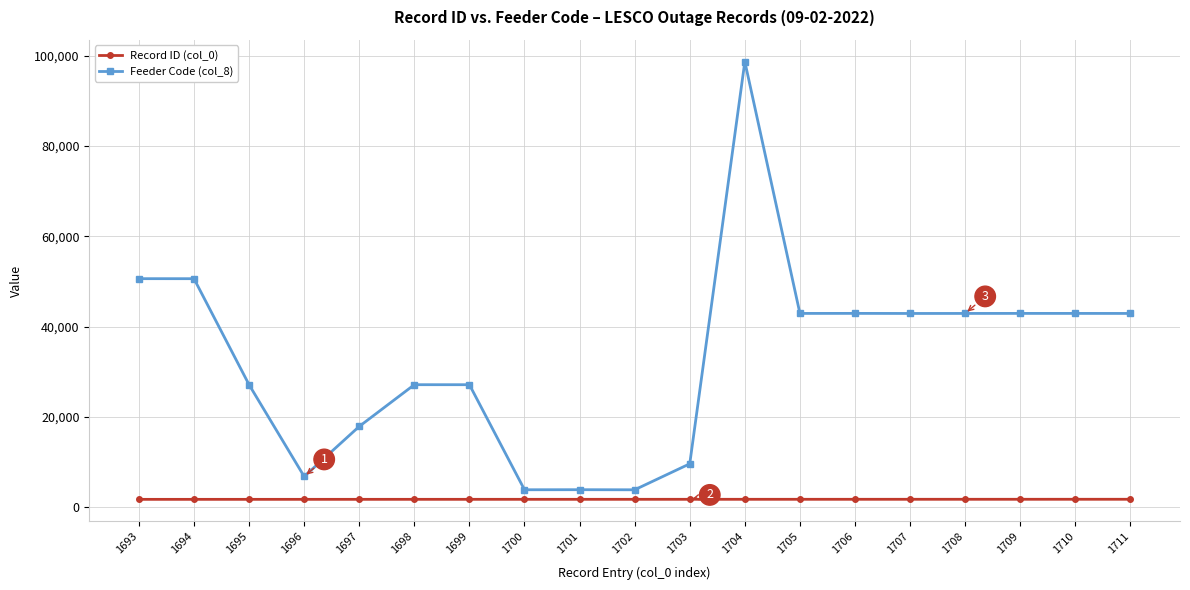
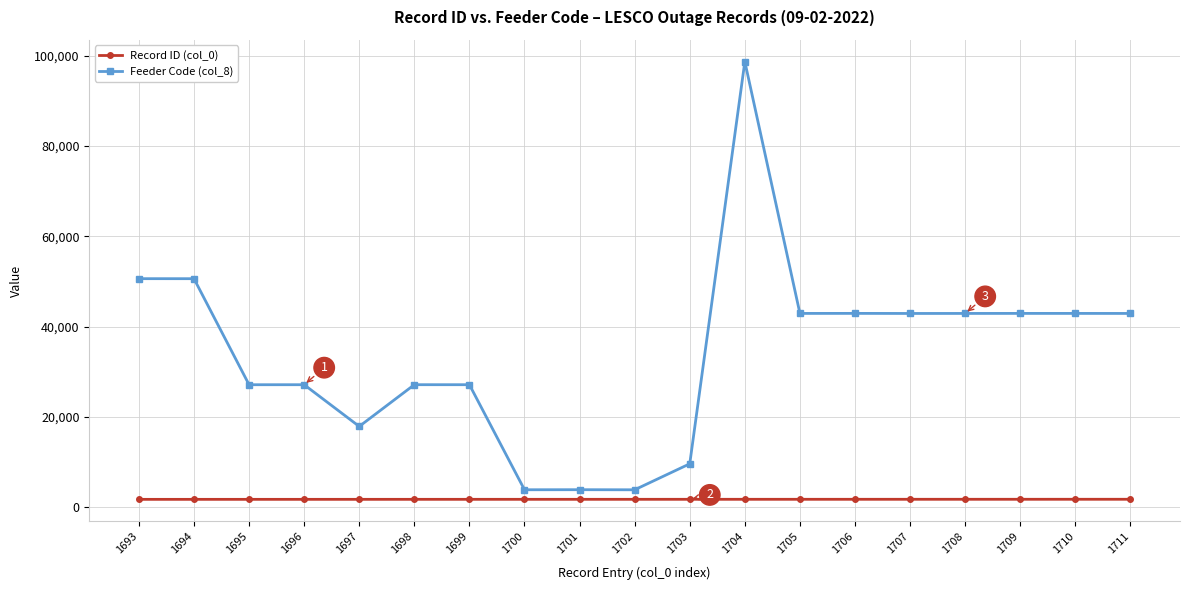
  {
    "Record ID (col_0)": {
      "1693": "2,000",
      "1694": "2,000",
      "1695": "2,000",
      "1696": "2,000",
      "1697": "2,000",
      "1698": "2,000",
      "1699": "2,000",
      "1700": "2,000",
      "1701": "2,000",
      "1702": "2,000",
      "1704": "2,000",
      "1705": "2,000",
      "1706": "2,000",
      "1707": "2,000",
      "1708": "2,000",
      "1709": "2,000",
      "1710": "2,000",
      "1711": "2,000"
    },
    "Feeder Code (col_8)": {
      "1693": "51,000",
      "1694": "51,000",
      "1695": "27,000",
-     "1696": "7,000",
+     "1696": "27,000",
      "1697": "18,000",
      "1698": "27,000",
      "1699": "27,000",
      "1700": "4,000",
      "1701": "4,000",
      "1702": "4,000",
      "1703": "10,000",
      "1704": "99,000",
      "1705": "43,000",
      "1706": "43,000",
      "1707": "43,000",
      "1709": "43,000",
      "1710": "43,000",
      "1711": "43,000"
    }
  }
